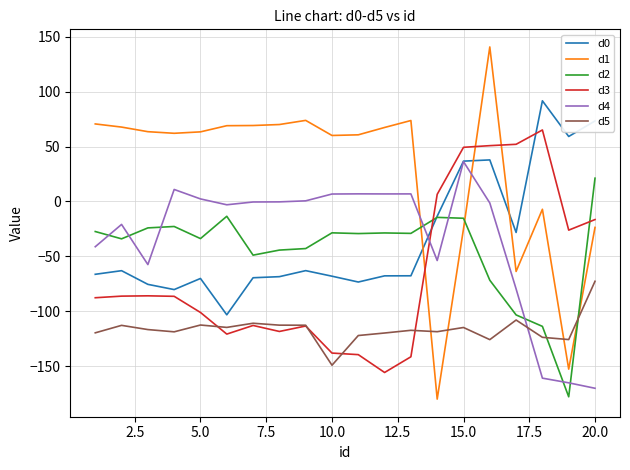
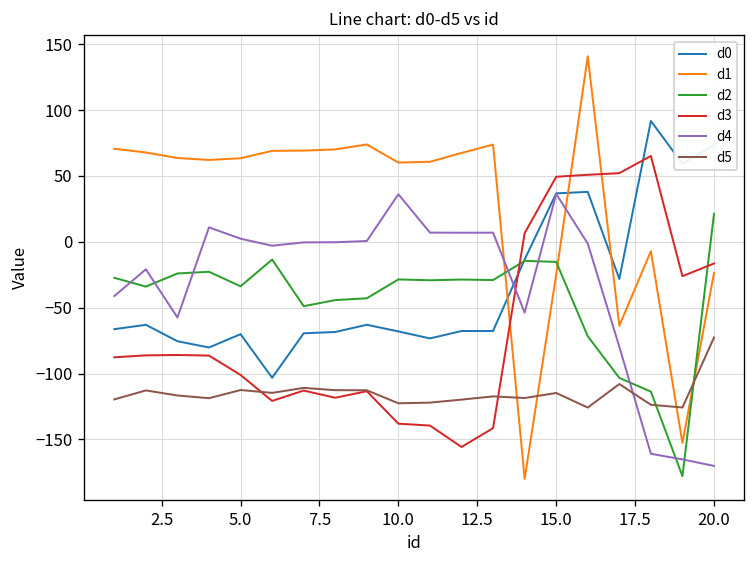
  {
    "d0": {
      "5.0": -70,
      "10.0": -68
    },
    "d1": {
      "5.0": 63,
      "10.0": 60,
      "15.0": -25,
      "20.0": -24
    },
    "d2": {
      "5.0": -34,
      "10.0": -29,
      "15.0": -15,
      "20.0": 21
    },
    "d3": {
      "5.0": -101,
      "10.0": -138,
      "15.0": 49,
      "20.0": -16
    },
    "d4": {
      "5.0": 2,
-     "10.0": 7,
+     "10.0": 36,
      "20.0": -170
    },
    "d5": {
      "5.0": -112,
-     "10.0": -149,
+     "10.0": -123,
      "15.0": -115,
      "20.0": -73
    }
  }
